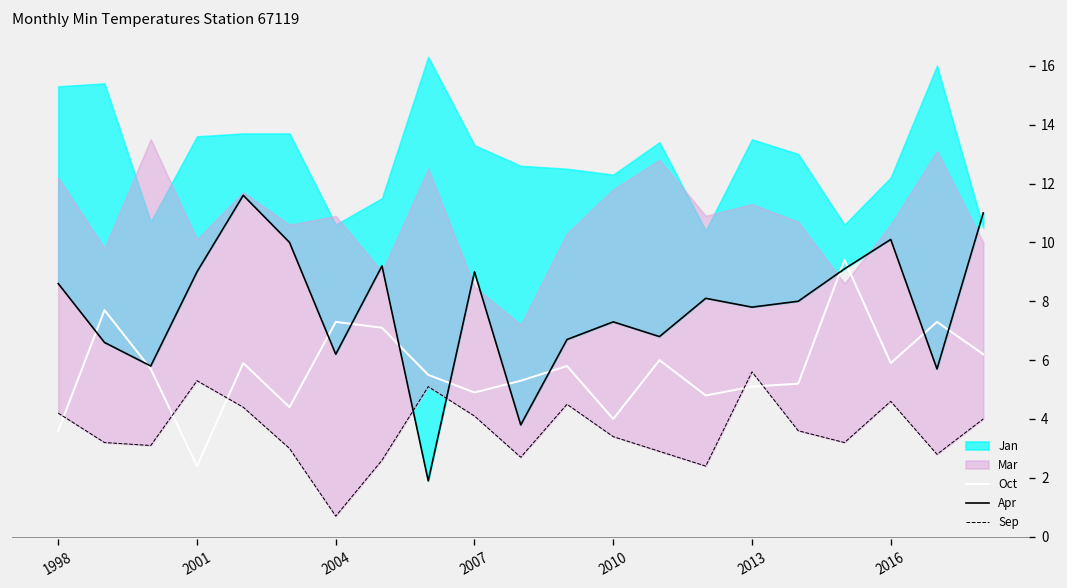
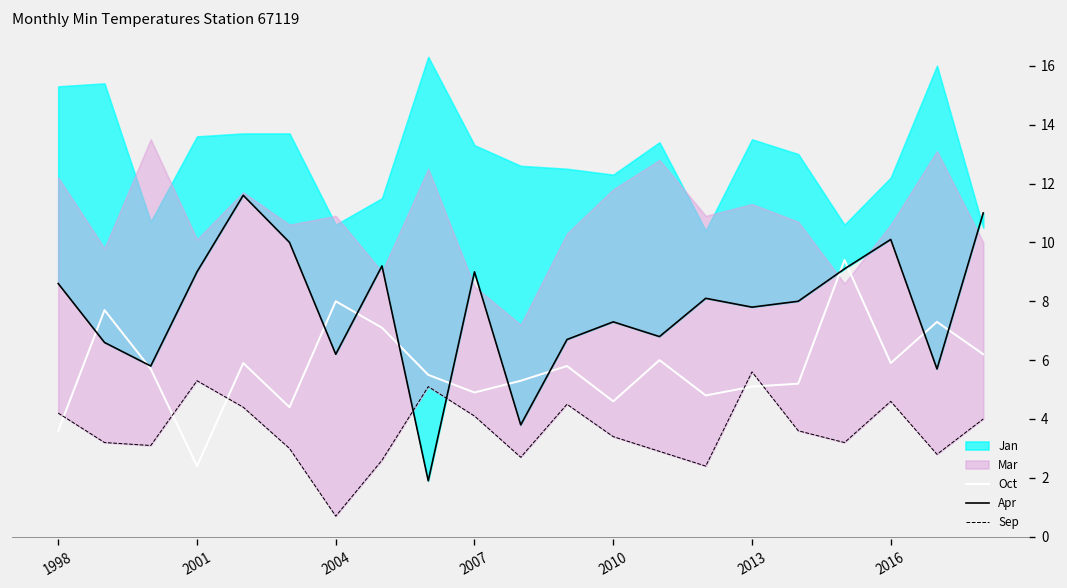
  {
    "Oct": {
      "1998": 3.6,
      "2001": 2.4,
-     "2004": 7.3,
+     "2004": 8.0,
      "2007": 4.9,
-     "2010": 4.0,
+     "2010": 4.6,
      "2013": 5.1,
      "2016": 5.9
    }
  }
